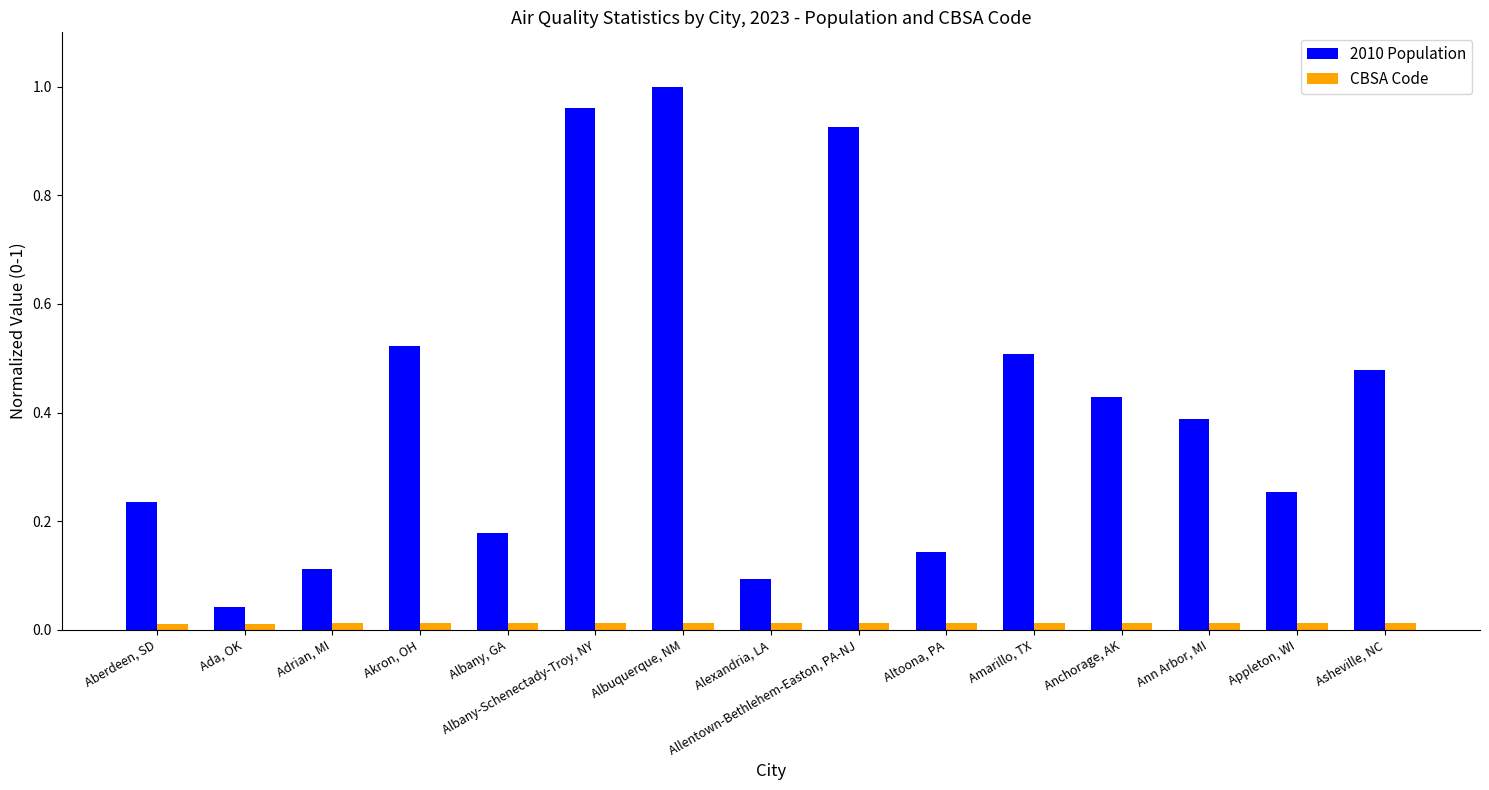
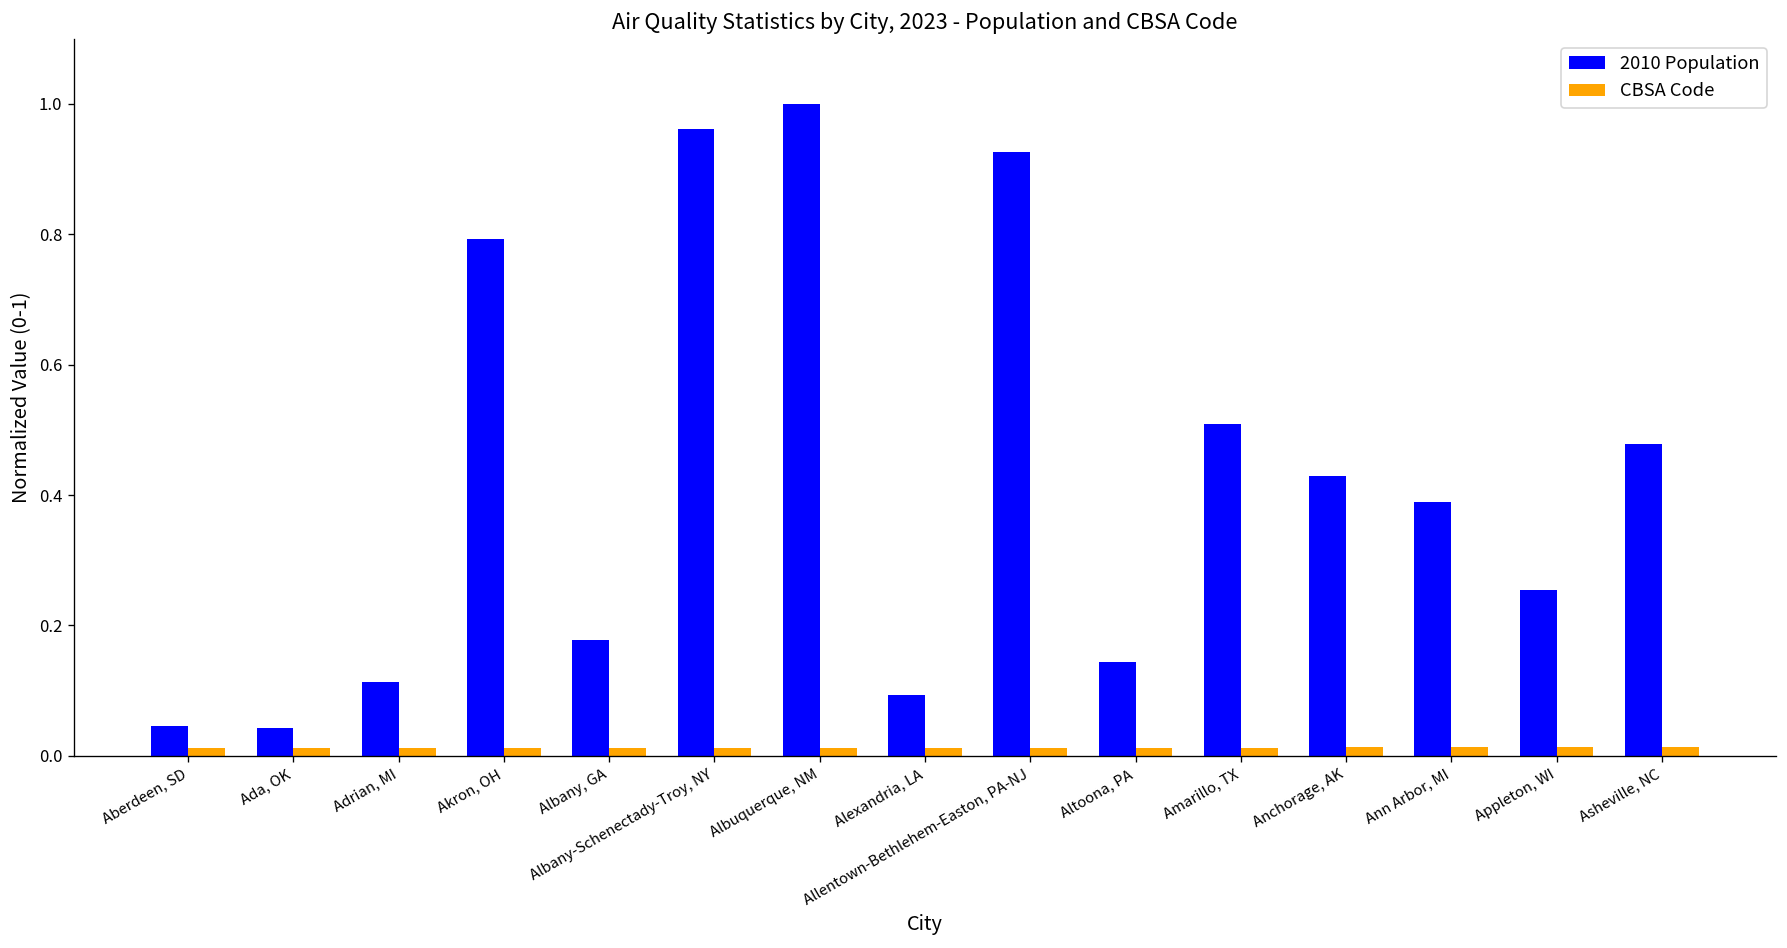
  {
    "2010 Population": {
-     "Aberdeen, SD": 0.24,
+     "Aberdeen, SD": 0.05,
      "Ada, OK": 0.04,
      "Adrian, MI": 0.11,
-     "Akron, OH": 0.52,
+     "Akron, OH": 0.79,
      "Albany, GA": 0.18,
      "Albany-Schenectady-Troy, NY": 0.96,
      "Albuquerque, NM": 1.00,
      "Alexandria, LA": 0.09,
      "Allentown-Bethlehem-Easton, PA-NJ": 0.93,
      "Altoona, PA": 0.14,
      "Amarillo, TX": 0.51,
      "Anchorage, AK": 0.43,
      "Ann Arbor, MI": 0.39,
      "Appleton, WI": 0.25,
      "Asheville, NC": 0.48
    },
    "CBSA Code": {
      "Aberdeen, SD": 0.01,
      "Ada, OK": 0.01,
      "Adrian, MI": 0.01,
      "Akron, OH": 0.01,
      "Albany, GA": 0.01,
      "Albany-Schenectady-Troy, NY": 0.01,
      "Albuquerque, NM": 0.01,
      "Alexandria, LA": 0.01,
      "Allentown-Bethlehem-Easton, PA-NJ": 0.01,
      "Altoona, PA": 0.01,
      "Amarillo, TX": 0.01,
      "Anchorage, AK": 0.01,
      "Ann Arbor, MI": 0.01,
      "Appleton, WI": 0.01,
      "Asheville, NC": 0.01
    }
  }
